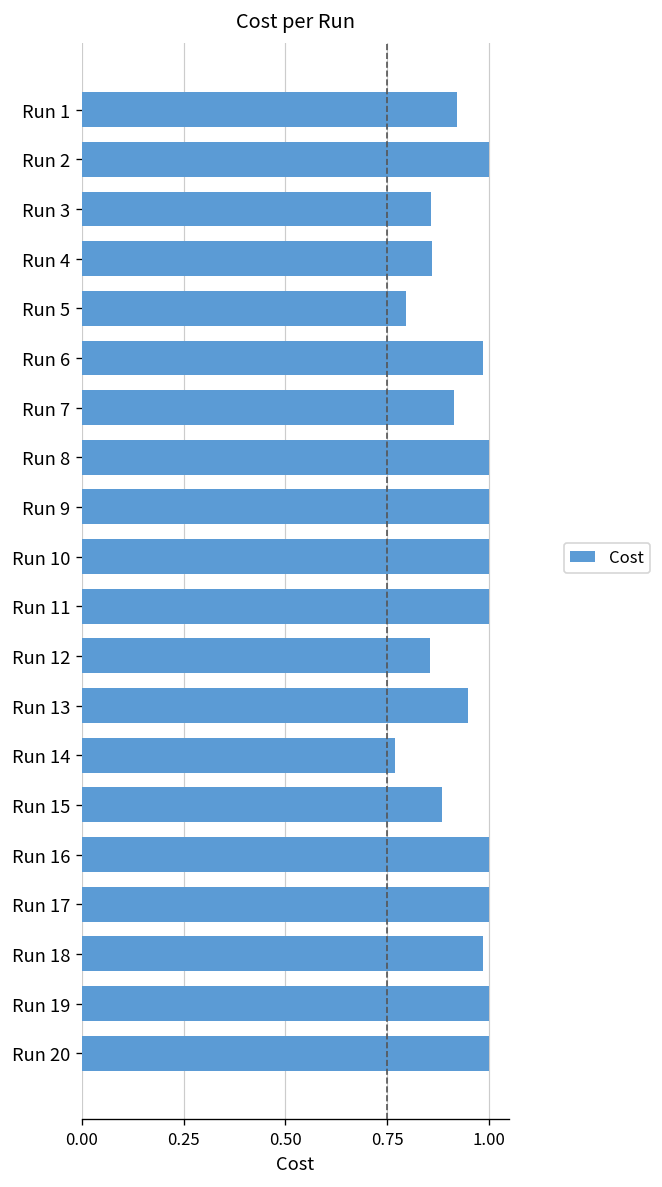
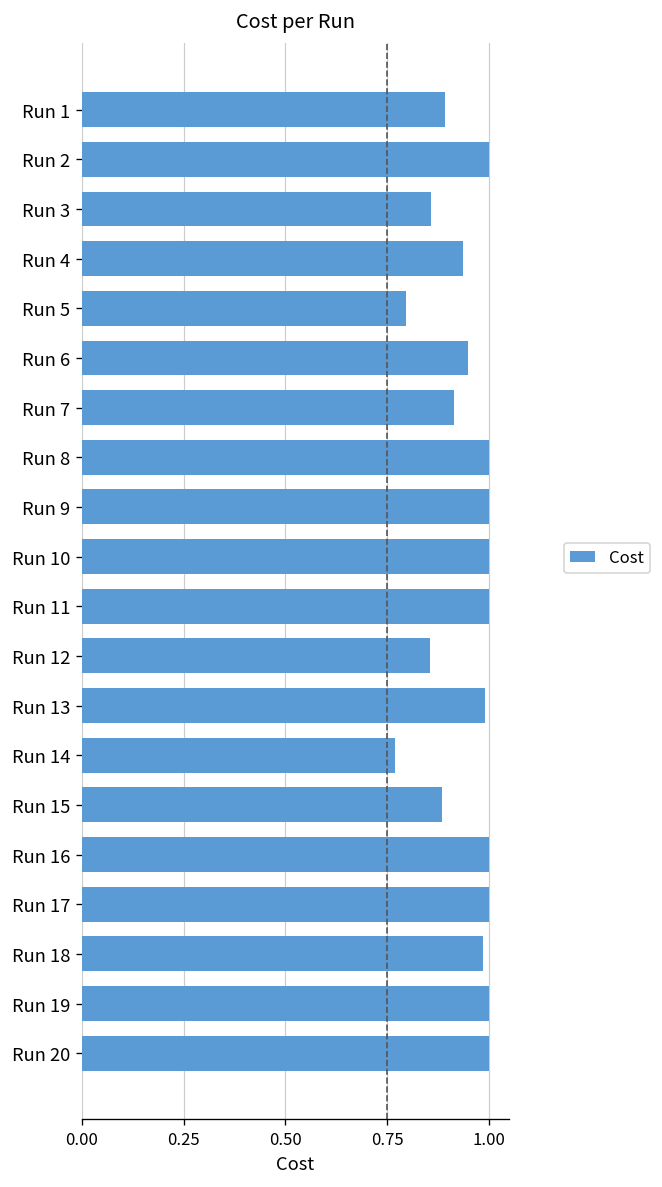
  {
-   "Run 1": 0.92,
+   "Run 1": 0.89,
    "Run 2": 1.00,
    "Run 3": 0.86,
-   "Run 4": 0.86,
+   "Run 4": 0.94,
    "Run 5": 0.80,
-   "Run 6": 0.99,
+   "Run 6": 0.95,
    "Run 7": 0.91,
    "Run 8": 1.00,
    "Run 9": 1.00,
    "Run 10": 1.00,
    "Run 11": 1.00,
    "Run 12": 0.86,
-   "Run 13": 0.95,
+   "Run 13": 0.99,
    "Run 14": 0.77,
    "Run 15": 0.89,
    "Run 16": 1.00,
    "Run 17": 1.00,
    "Run 18": 0.99,
    "Run 19": 1.00,
    "Run 20": 1.00
  }
